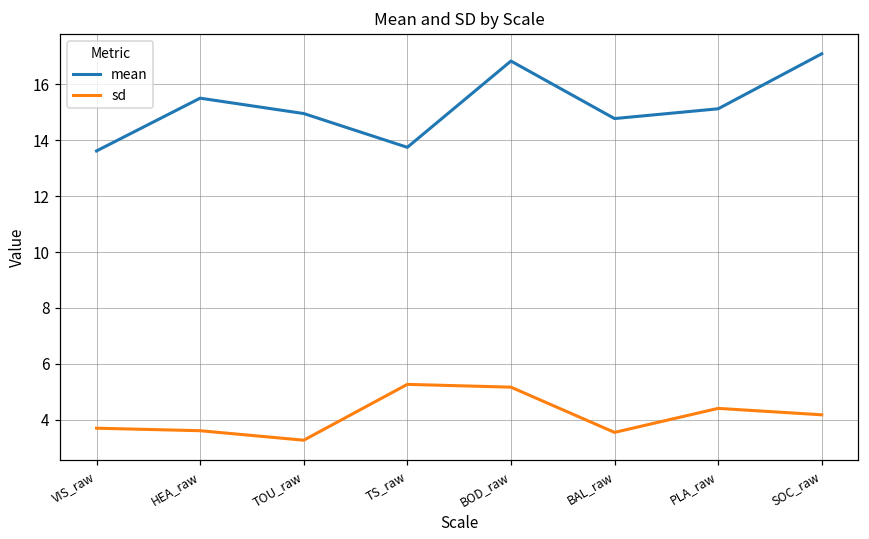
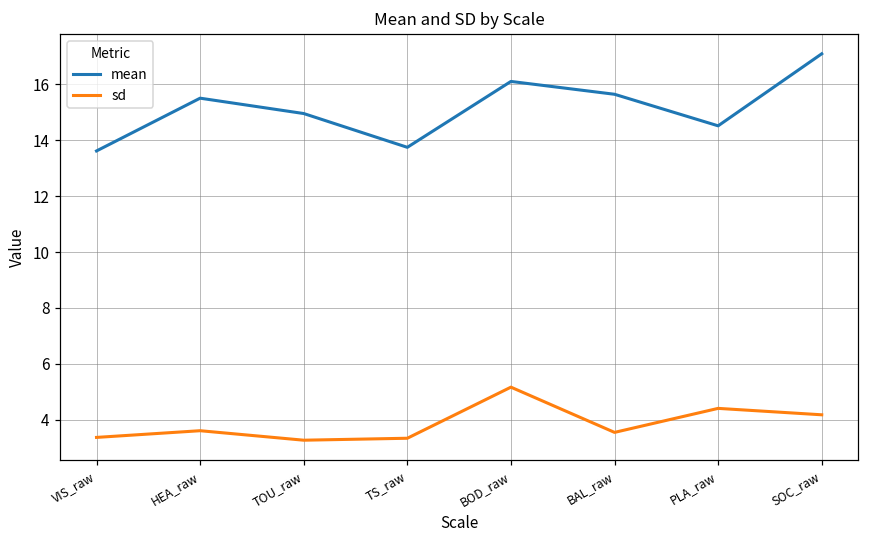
  {
    "mean": {
      "VIS_raw": 13.6,
      "HEA_raw": 15.5,
      "TOU_raw": 15.0,
      "TS_raw": 13.8,
-     "BOD_raw": 16.8,
-     "BAL_raw": 14.8,
-     "PLA_raw": 15.1,
+     "BOD_raw": 16.1,
+     "BAL_raw": 15.7,
+     "PLA_raw": 14.5,
      "SOC_raw": 17.1
    },
    "sd": {
-     "VIS_raw": 3.7,
+     "VIS_raw": 3.4,
      "HEA_raw": 3.6,
      "TOU_raw": 3.3,
-     "TS_raw": 5.3,
+     "TS_raw": 3.3,
      "BOD_raw": 5.2,
      "BAL_raw": 3.5,
      "PLA_raw": 4.4,
      "SOC_raw": 4.2
    }
  }
